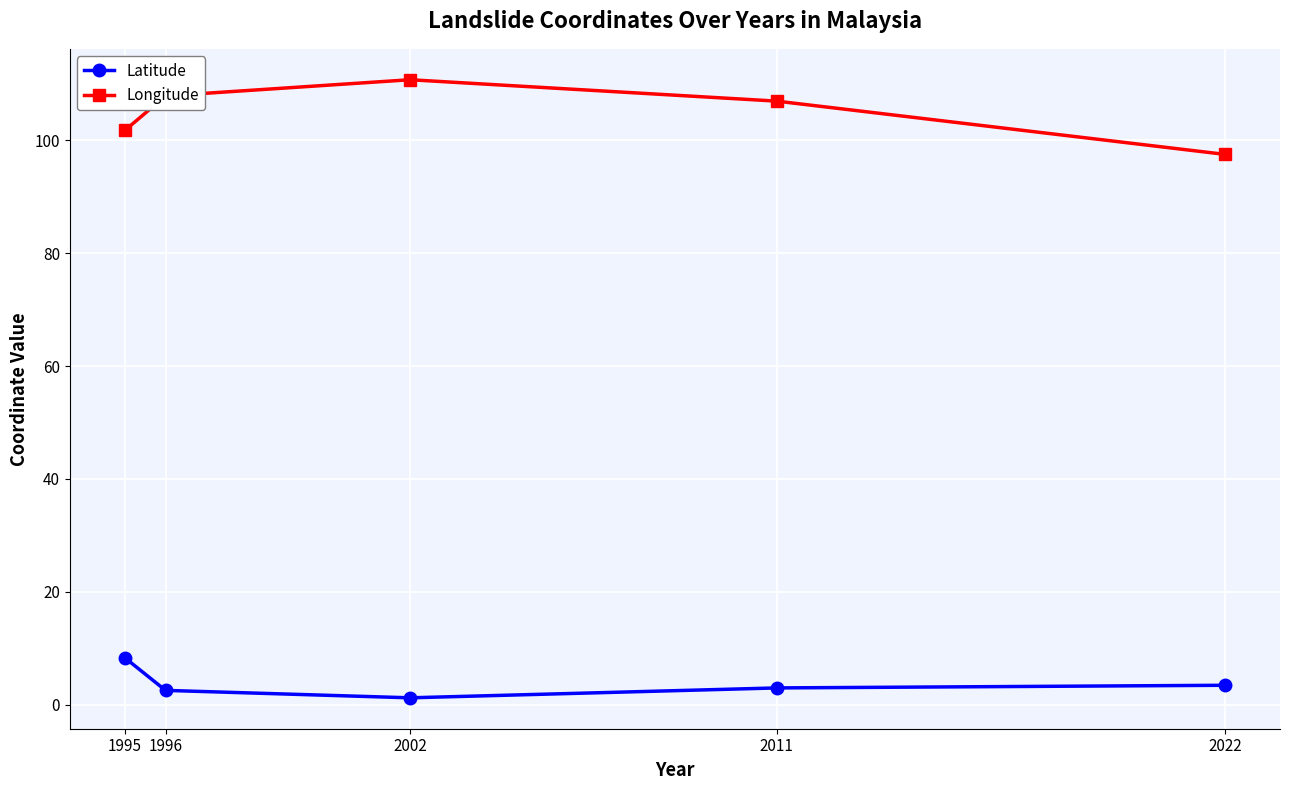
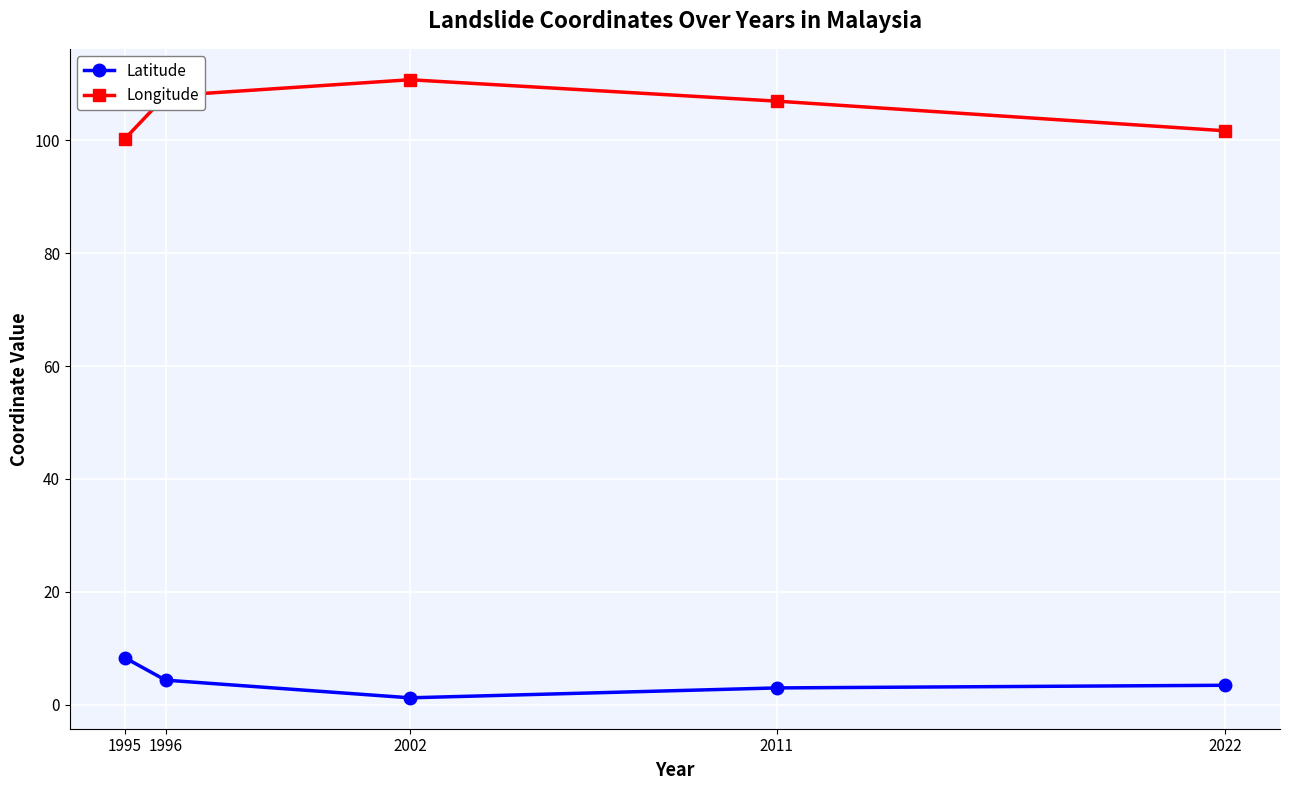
  {
    "Latitude": {
      "1995": 8,
-     "1996": 3,
+     "1996": 4,
      "2002": 1,
      "2011": 3,
      "2022": 3
    },
    "Longitude": {
-     "1995": 102,
+     "1995": 100,
      "2002": 111,
      "2011": 107,
-     "2022": 97
+     "2022": 102
    }
  }
